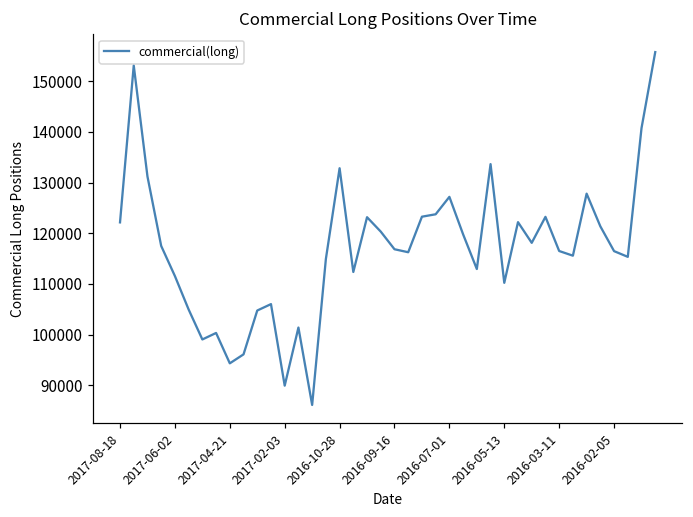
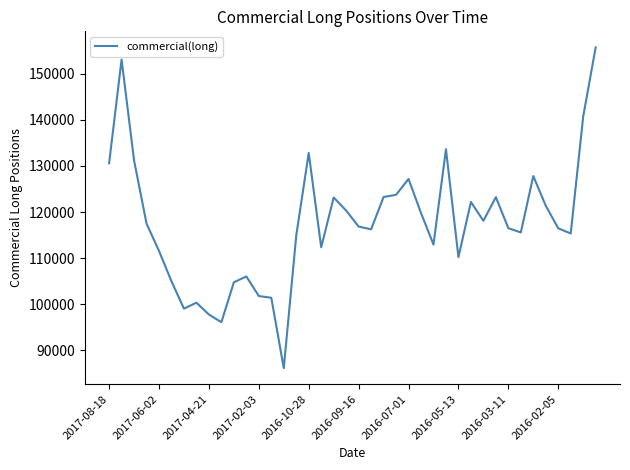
  {
-   "2017-08-18": 122000,
+   "2017-08-18": 131000,
    "2017-06-02": 112000,
-   "2017-04-21": 94000,
-   "2017-02-03": 90000,
+   "2017-04-21": 98000,
+   "2017-02-03": 102000,
    "2016-10-28": 133000,
    "2016-09-16": 117000,
    "2016-07-01": 127000,
    "2016-05-13": 110000,
    "2016-03-11": 116000,
    "2016-02-05": 116000
  }
